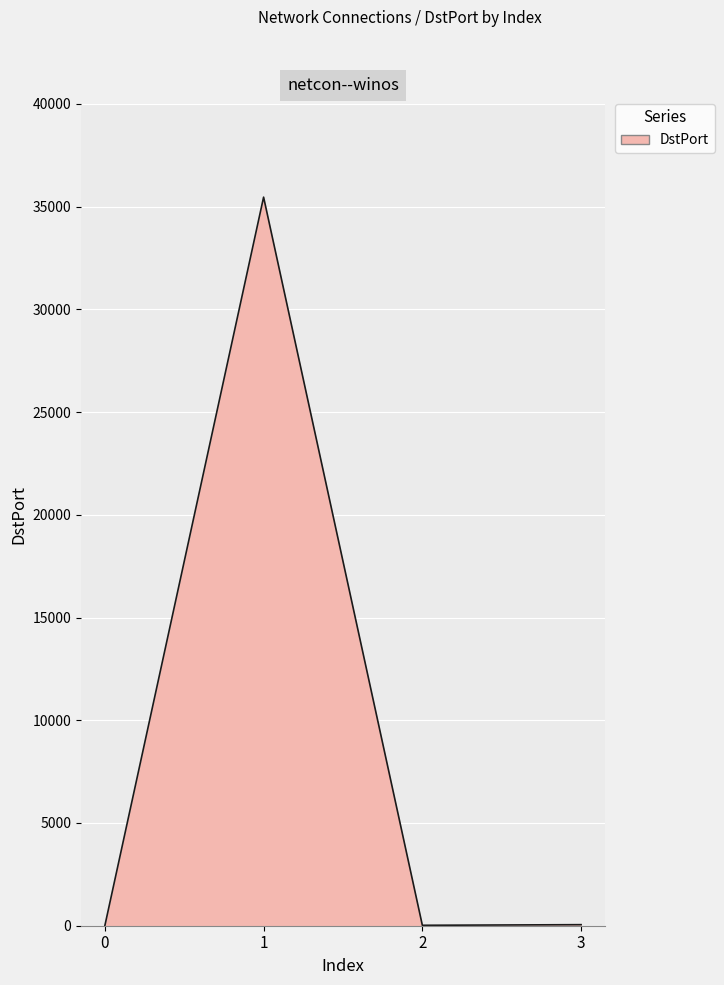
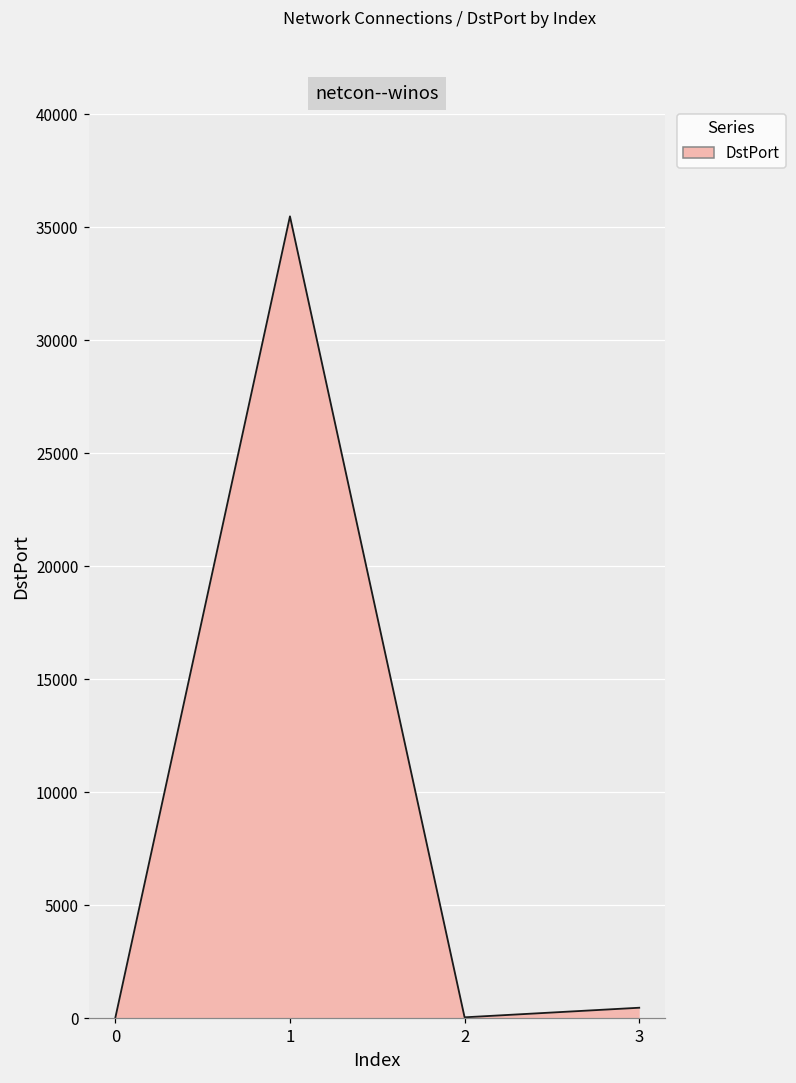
  {
    "0": 0,
    "1": 35500,
    "2": 0,
-   "3": 100
+   "3": 400
  }
